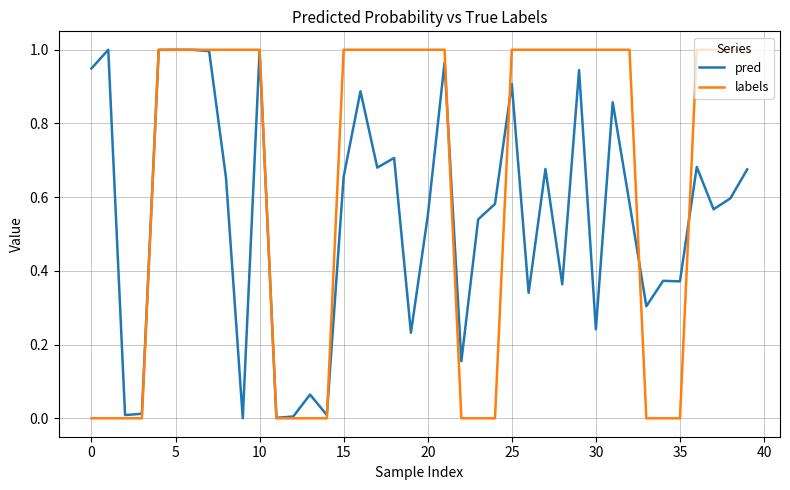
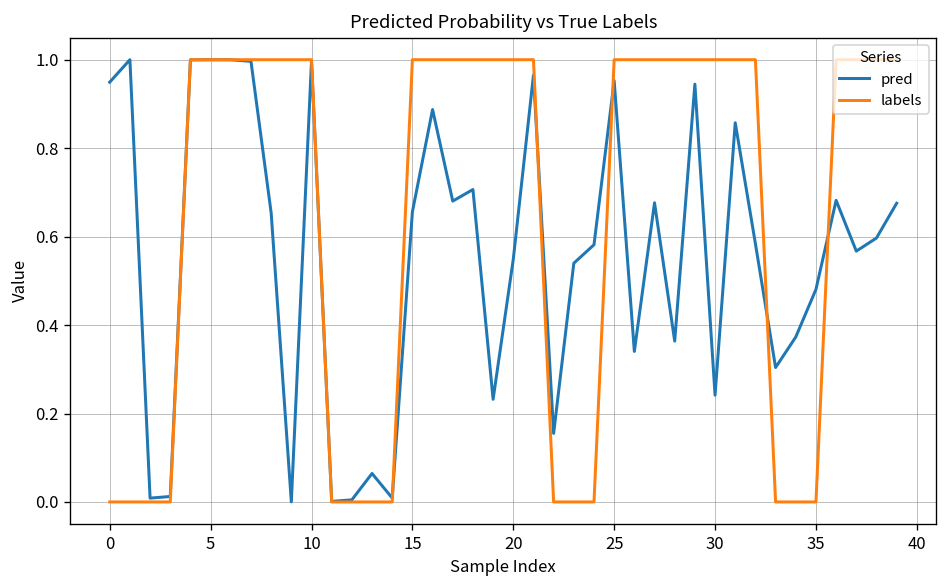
  {
    "pred": {
      "0": 0.95,
      "15": 0.66,
      "20": 0.55,
-     "25": 0.91,
+     "25": 0.95,
      "30": 0.24,
-     "35": 0.37
+     "35": 0.48
    },
    "labels": {
      "0": 0.00,
      "15": 1.00,
      "20": 1.00,
      "25": 1.00,
      "30": 1.00,
      "35": 0.00
    }
  }
